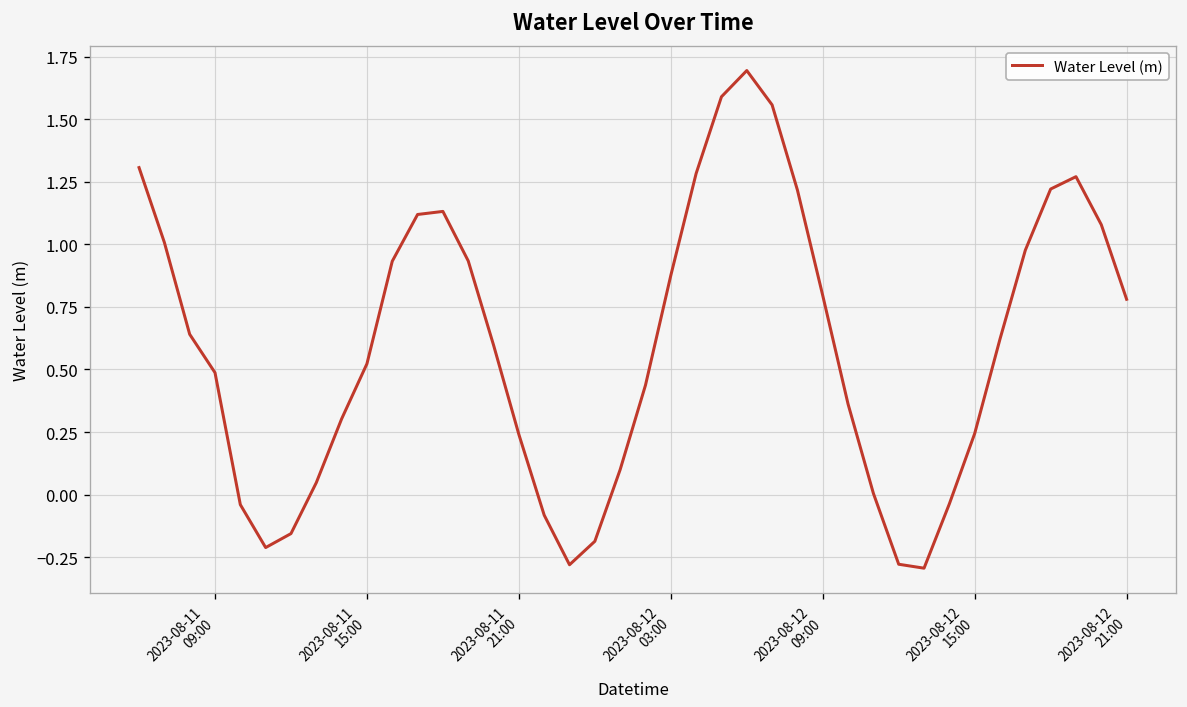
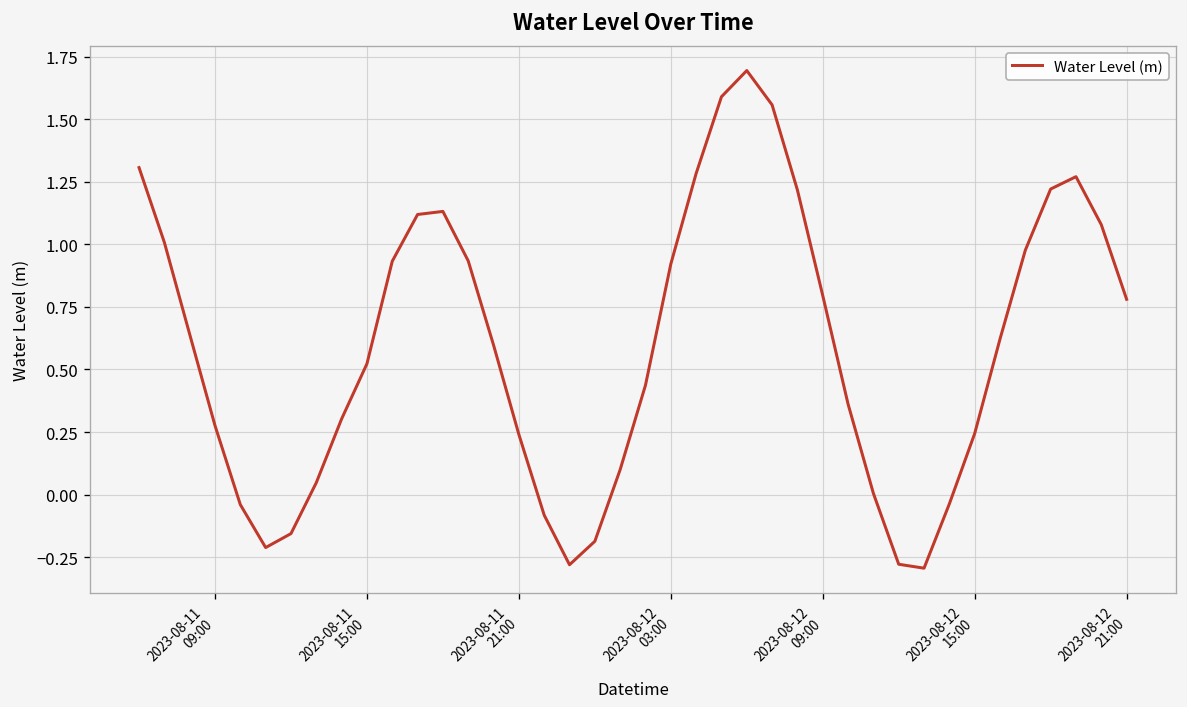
  {
-   "2023-08-11 09:00": 0.49,
+   "2023-08-11 09:00": 0.28,
    "2023-08-11 15:00": 0.52,
    "2023-08-11 21:00": 0.24,
-   "2023-08-12 03:00": 0.88,
+   "2023-08-12 03:00": 0.92,
    "2023-08-12 09:00": 0.80,
    "2023-08-12 15:00": 0.24,
    "2023-08-12 21:00": 0.78
  }
